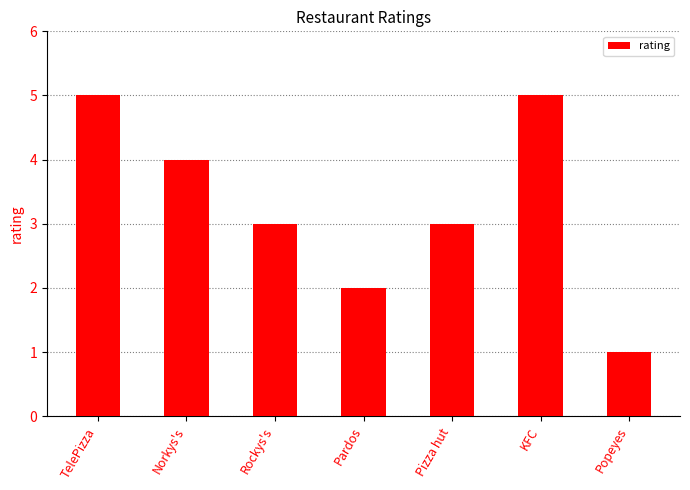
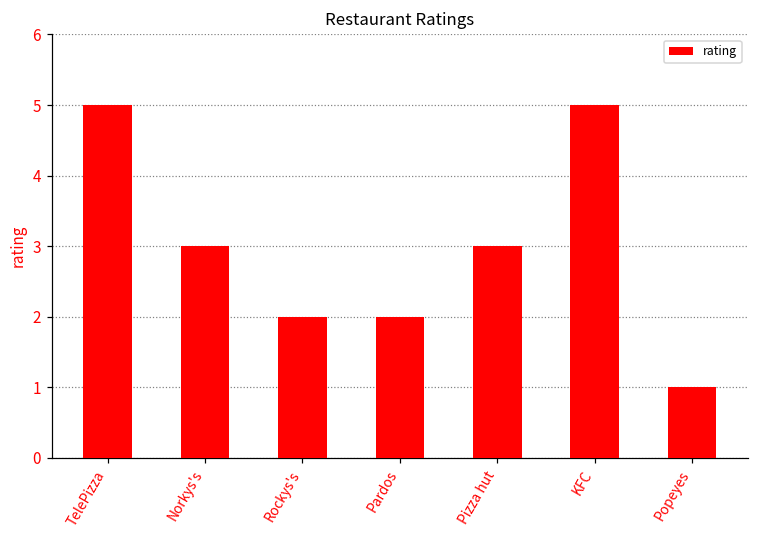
  {
    "TelePizza": 5,
-   "Norkys's": 4,
-   "Rockys's": 3,
+   "Norkys's": 3,
+   "Rockys's": 2,
    "Pardos": 2,
    "Pizza hut": 3,
    "KFC": 5,
    "Popeyes": 1
  }
